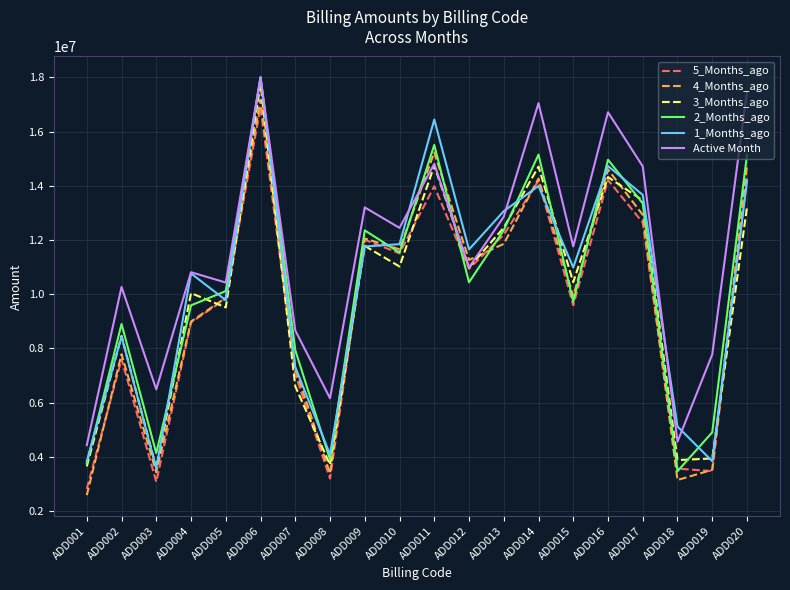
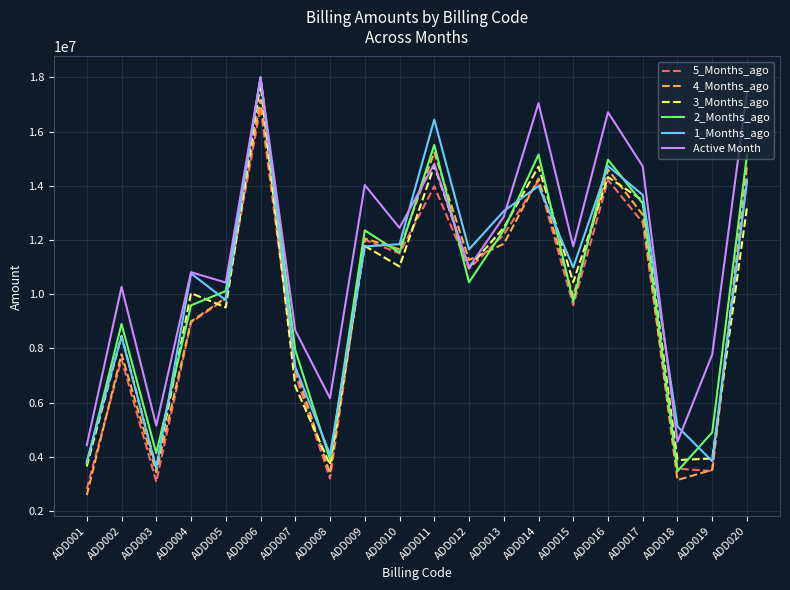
  {
    "5_Months_ago": {
      "ADD001": 2800000,
      "ADD002": 7600000,
      "ADD003": 3100000,
      "ADD006": 16900000,
      "ADD007": 7100000,
      "ADD008": 3200000,
      "ADD011": 14000000,
      "ADD013": 12200000,
      "ADD015": 9600000,
      "ADD016": 14200000,
      "ADD017": 12600000,
      "ADD018": 3600000
    },
    "4_Months_ago": {
      "ADD001": 2600000,
      "ADD002": 7800000,
      "ADD003": 3400000,
      "ADD006": 17200000,
      "ADD008": 3400000,
      "ADD010": 11700000,
      "ADD011": 15200000,
      "ADD012": 11300000,
      "ADD013": 11900000,
      "ADD015": 9900000,
      "ADD016": 14600000,
      "ADD017": 12900000,
      "ADD018": 3100000,
      "ADD020": 14800000
    },
    "3_Months_ago": {
      "ADD001": 3700000,
      "ADD004": 10000000,
      "ADD005": 9500000,
      "ADD006": 17800000,
      "ADD007": 6600000,
      "ADD008": 3700000,
      "ADD010": 11000000,
      "ADD014": 14700000,
      "ADD015": 10400000,
      "ADD016": 14300000,
      "ADD017": 13500000,
      "ADD018": 3900000,
      "ADD019": 3900000,
      "ADD020": 13200000
    },
    "2_Months_ago": {
      "ADD002": 8900000,
      "ADD003": 4100000,
      "ADD004": 9600000,
      "ADD005": 10100000,
      "ADD007": 7900000,
      "ADD008": 3900000,
      "ADD009": 12400000,
      "ADD011": 15500000,
      "ADD012": 10400000,
      "ADD014": 15200000,
      "ADD015": 9700000,
      "ADD016": 15000000,
      "ADD017": 13400000,
      "ADD018": 3500000,
      "ADD019": 4900000
    },
    "1_Months_ago": {
      "ADD008": 4100000,
      "ADD010": 11800000,
      "ADD011": 16400000,
      "ADD012": 11700000,
      "ADD013": 13100000,
      "ADD014": 14000000,
      "ADD015": 11000000,
      "ADD016": 14700000,
      "ADD017": 13700000,
      "ADD018": 5100000,
      "ADD019": 3800000
    },
    "Active Month": {
      "ADD001": 4400000,
      "ADD002": 10300000,
-     "ADD003": 6500000,
+     "ADD003": 5200000,
      "ADD005": 10400000,
      "ADD007": 8700000,
      "ADD008": 6200000,
-     "ADD009": 13200000,
+     "ADD009": 14000000,
      "ADD010": 12400000,
      "ADD013": 12900000,
      "ADD014": 17000000,
      "ADD015": 11800000,
      "ADD016": 16700000,
      "ADD017": 14700000,
      "ADD018": 4600000,
      "ADD019": 7800000
    }
  }
